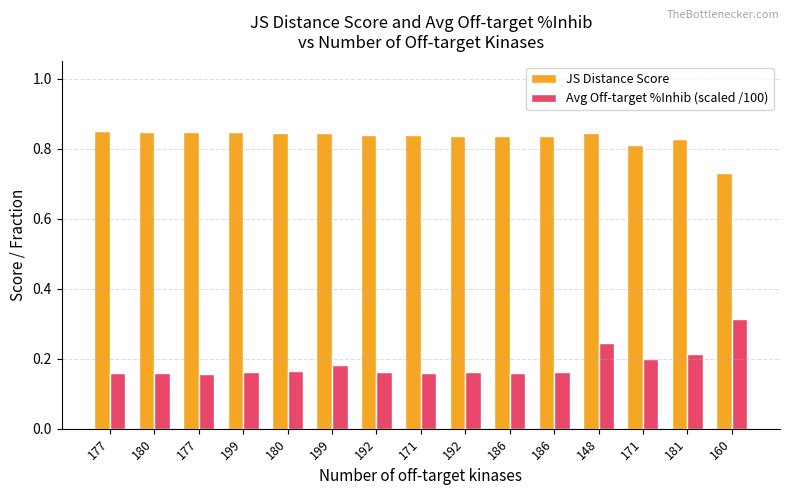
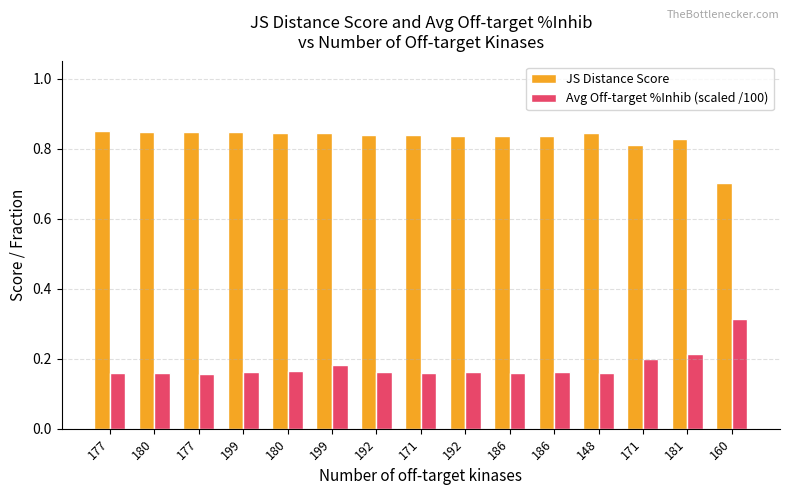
  {
    "JS Distance Score": {
      "148": 0.85,
      "181": 0.83,
-     "160": 0.73
+     "160": 0.70
    },
    "Avg Off-target %Inhib (scaled /100)": {
-     "148": 0.24,
+     "148": 0.16,
      "181": 0.21,
      "160": 0.31
    }
  }
